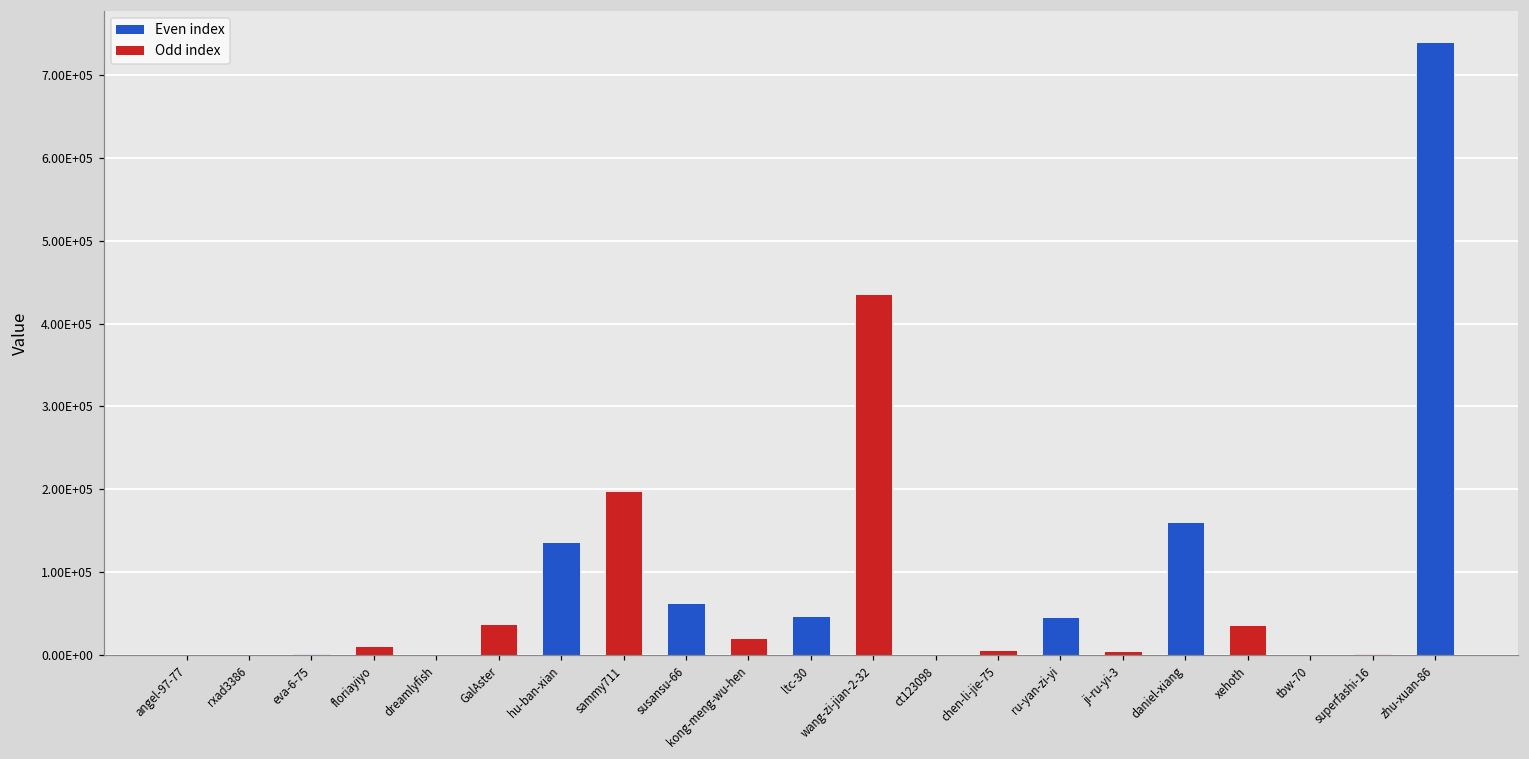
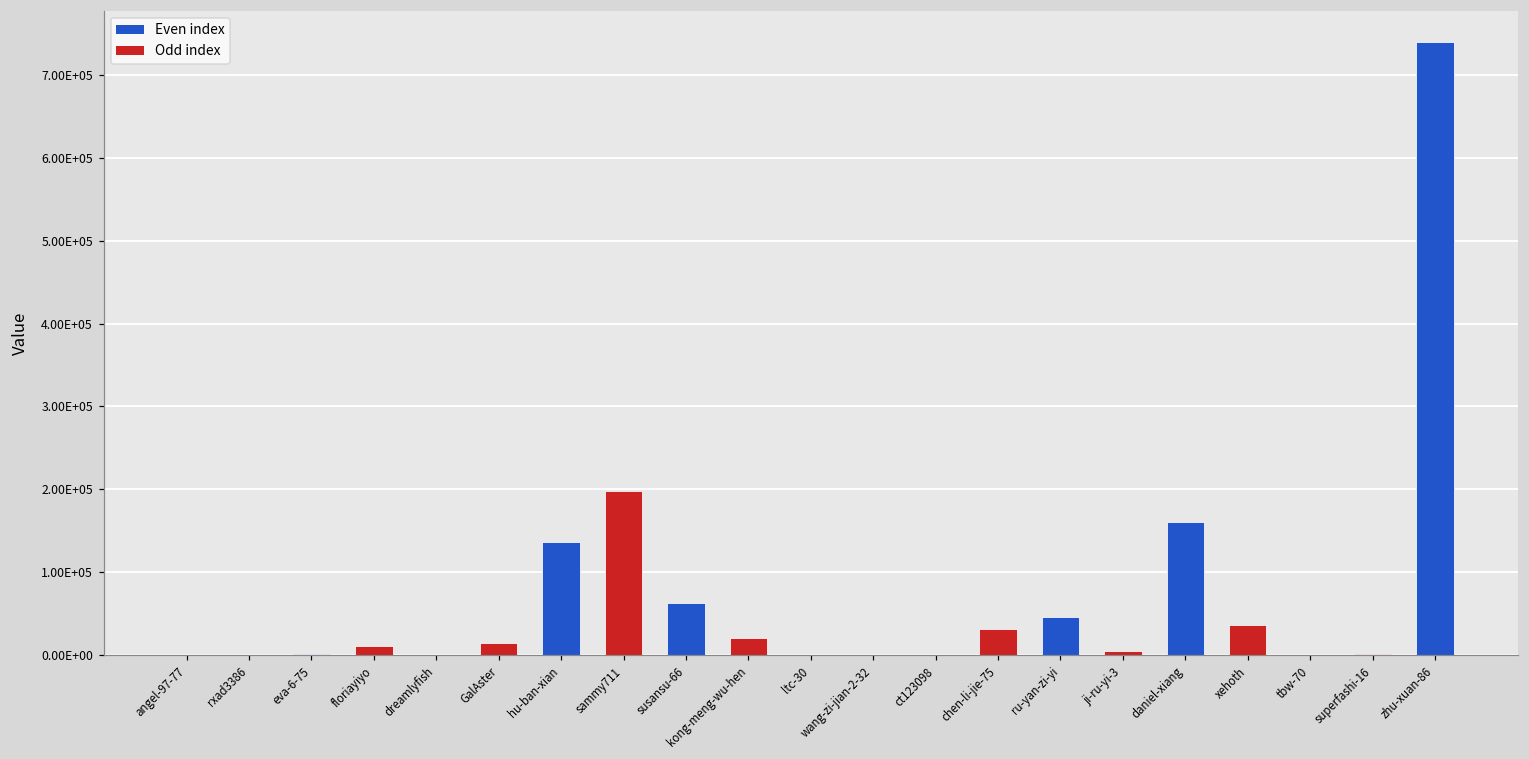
  {
    "floriayiyo": 10000,
-   "GalAster": 40000,
+   "GalAster": 10000,
    "hu-ban-xian": 140000,
    "sammy711": 200000,
    "susansu-66": 60000,
    "kong-meng-wu-hen": 20000,
-   "ltc-30": 50000,
-   "wang-zi-jian-2-32": 440000,
-   "chen-li-jie-75": 10000,
+   "ltc-30": 0,
+   "wang-zi-jian-2-32": 0,
+   "chen-li-jie-75": 30000,
    "ru-yan-zi-yi": 50000,
    "ji-ru-yi-3": 0,
    "daniel-xiang": 160000,
    "xehoth": 40000,
    "zhu-xuan-86": 740000
  }
